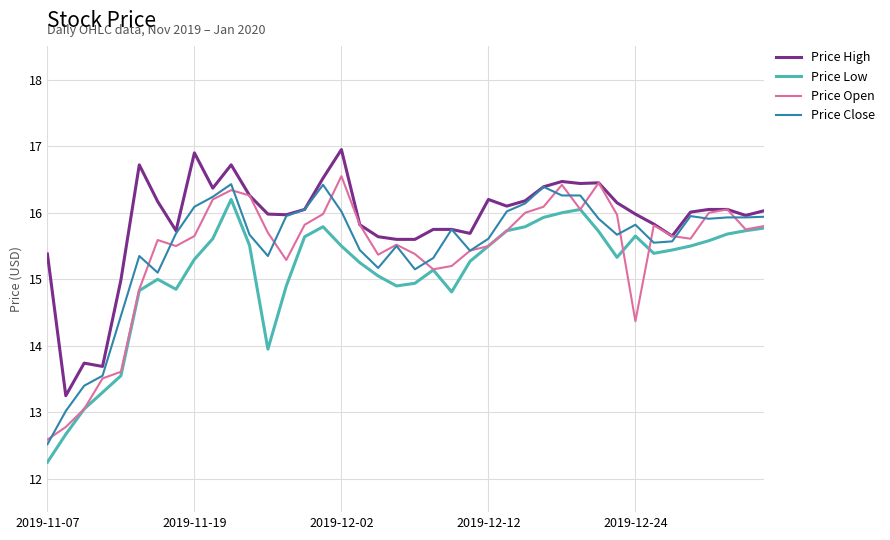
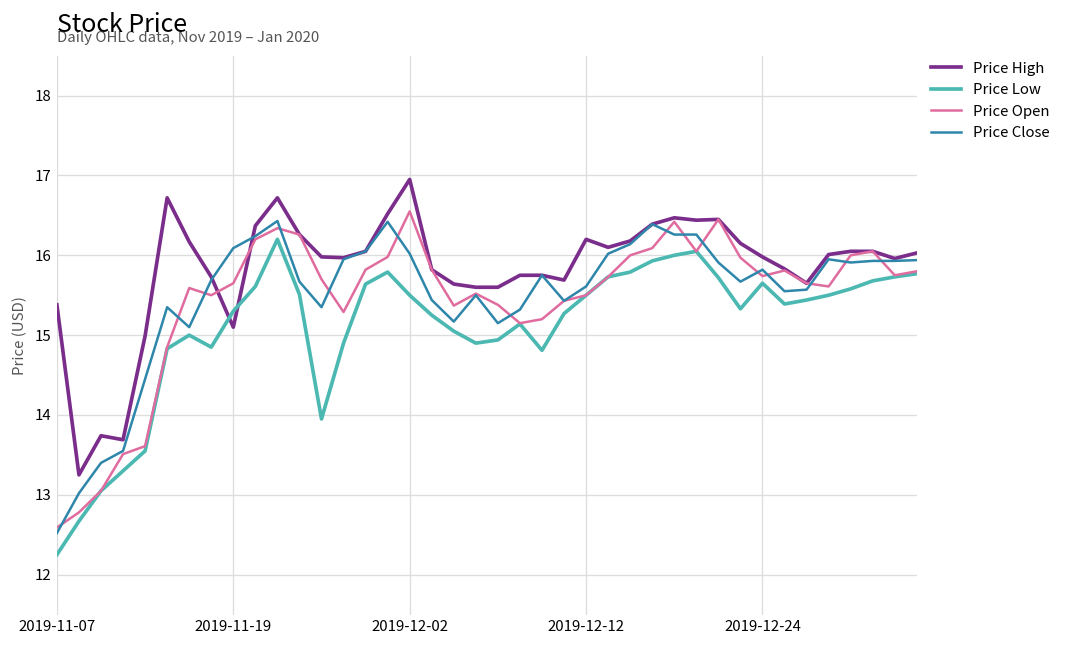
  {
    "Price High": {
      "2019-11-07": 15.4,
-     "2019-11-19": 16.9,
+     "2019-11-19": 15.1,
      "2019-12-02": 17.0,
      "2019-12-12": 16.2,
      "2019-12-24": 16.0
    },
    "Price Open": {
      "2019-11-07": 12.6,
      "2019-11-19": 15.7,
      "2019-12-02": 16.6,
-     "2019-12-24": 14.4
+     "2019-12-24": 15.7
    }
  }
